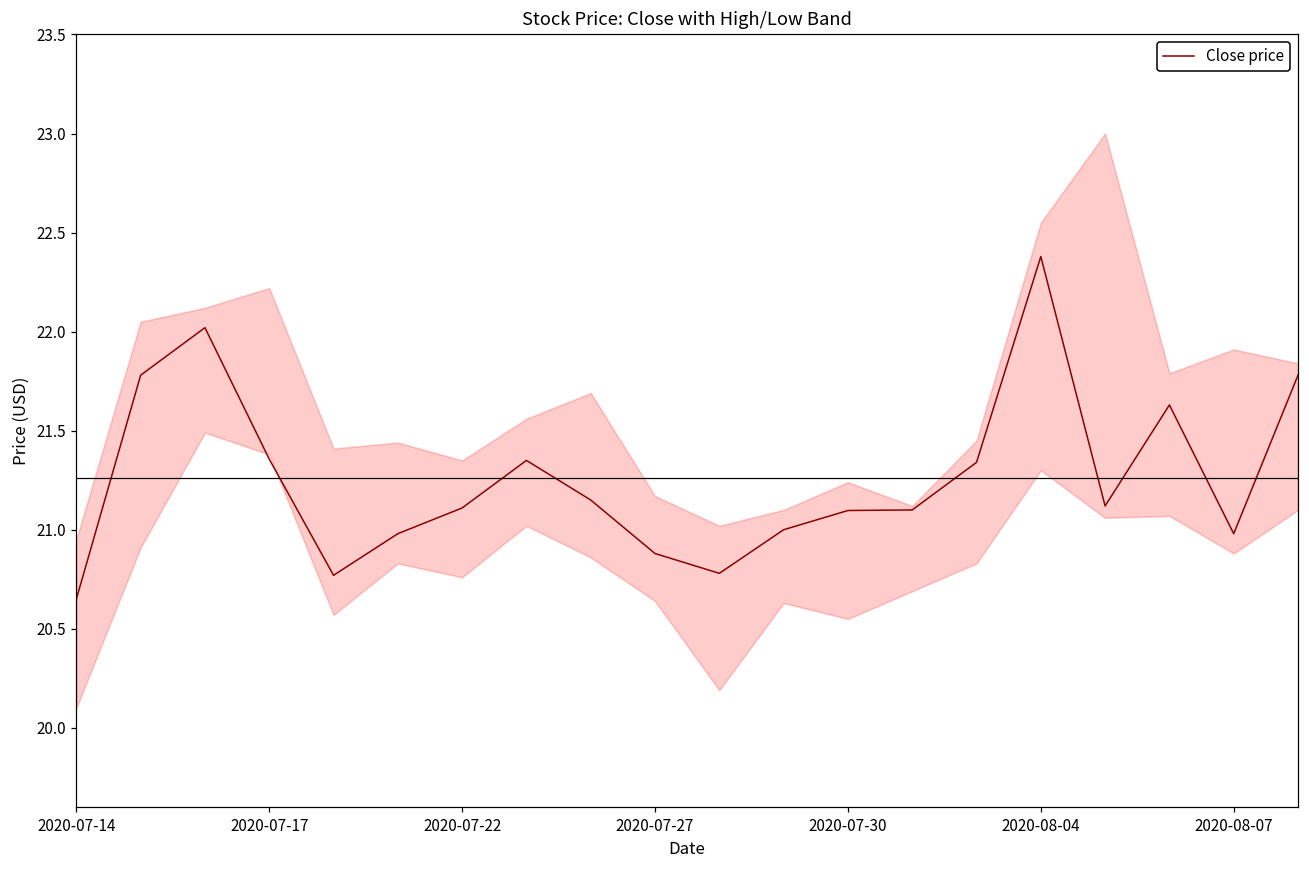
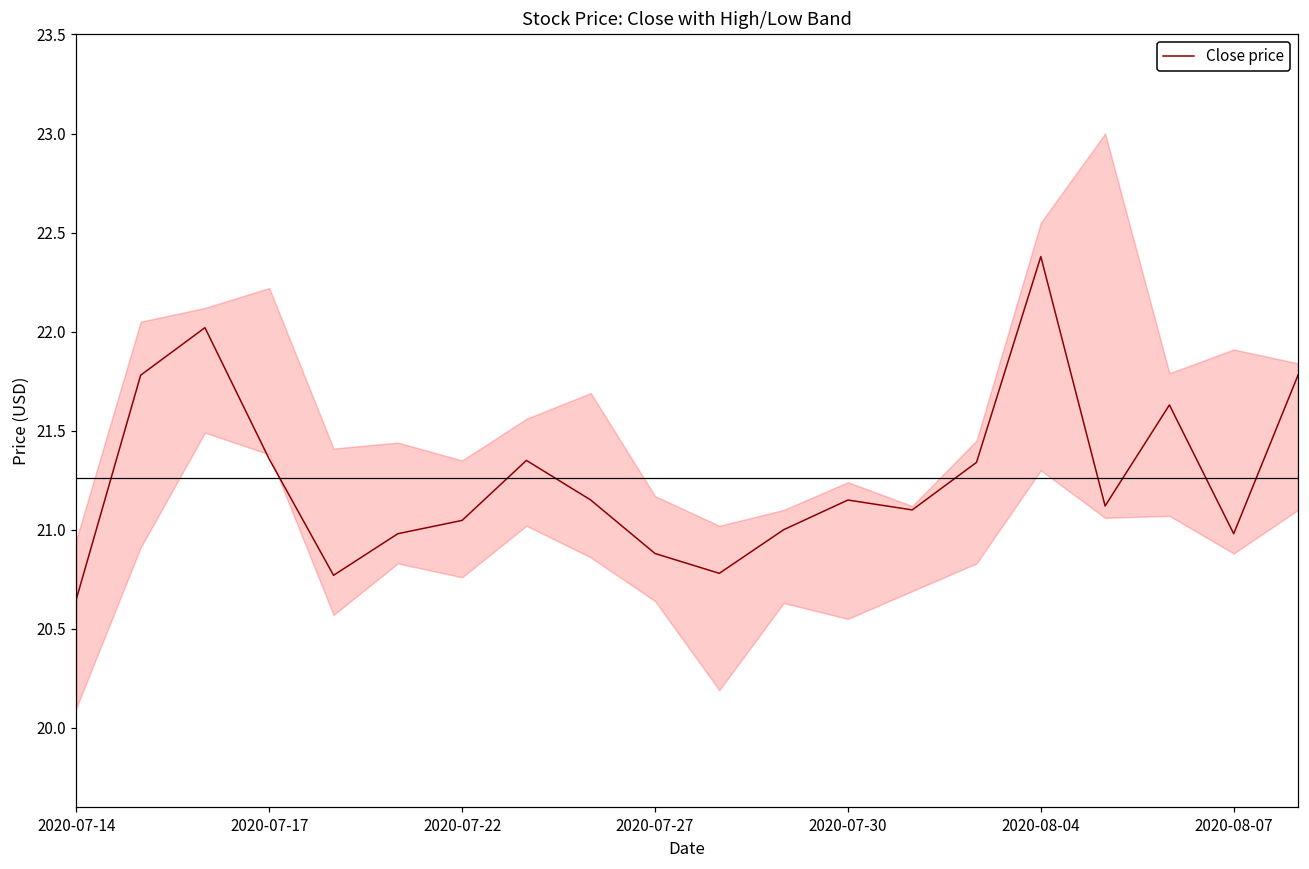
  {
    "Close price": {
      "2020-07-14": 20.65,
      "2020-07-17": 21.36,
-     "2020-07-22": 21.11,
+     "2020-07-22": 21.05,
      "2020-07-27": 20.88,
-     "2020-07-30": 21.10,
+     "2020-07-30": 21.15,
      "2020-08-04": 22.38,
      "2020-08-07": 20.98
    }
  }
